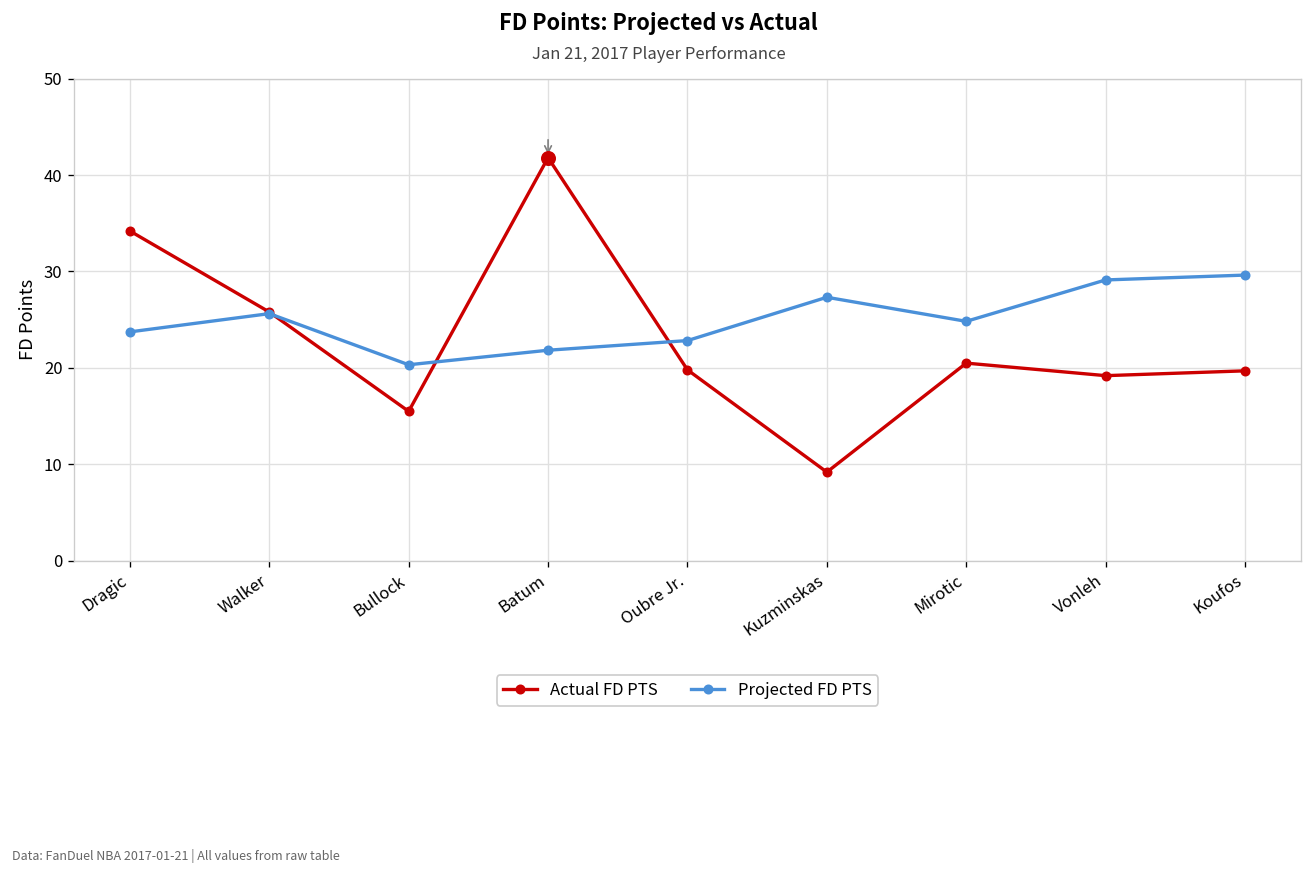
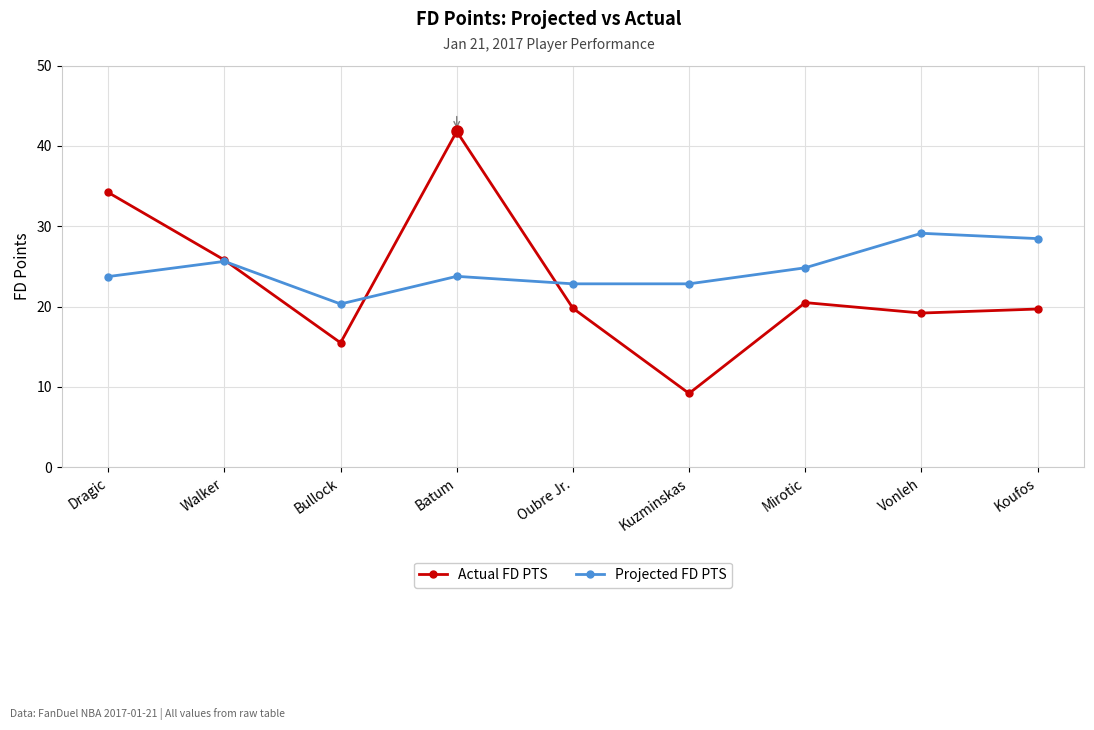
  {
    "Projected FD PTS": {
      "Dragic": 24,
      "Bullock": 20,
-     "Batum": 22,
+     "Batum": 24,
      "Oubre Jr.": 23,
-     "Kuzminskas": 27,
+     "Kuzminskas": 23,
      "Mirotic": 25,
      "Vonleh": 29,
-     "Koufos": 30
+     "Koufos": 28
    }
  }
